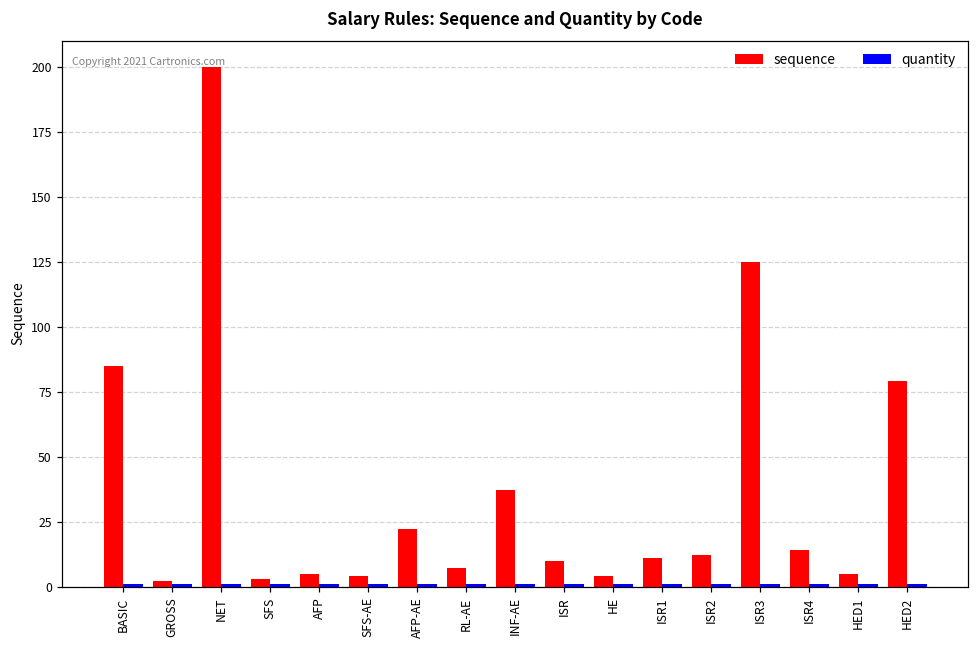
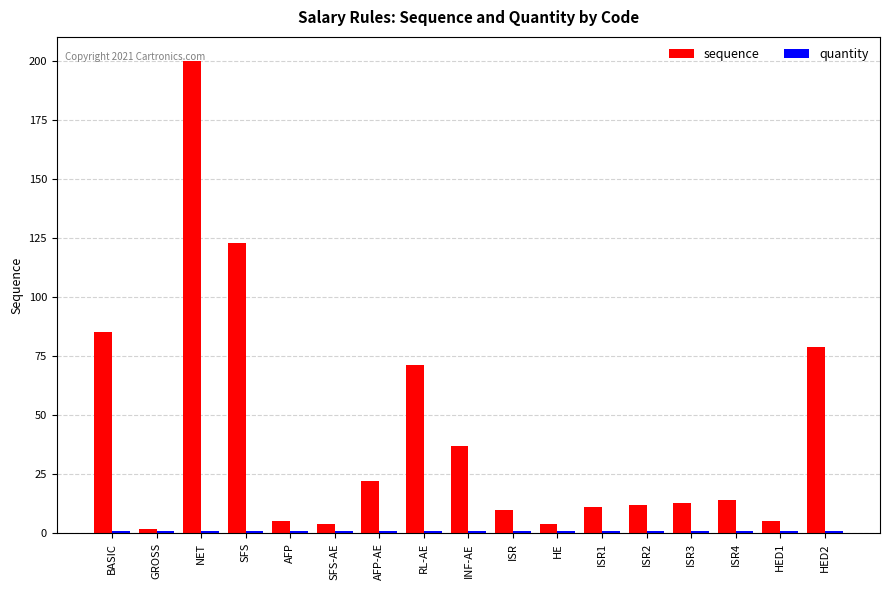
  {
    "sequence": {
      "BASIC": 85,
      "GROSS": 2,
-     "SFS": 3,
+     "SFS": 123,
      "AFP": 5,
      "SFS-AE": 4,
      "AFP-AE": 22,
-     "RL-AE": 7,
+     "RL-AE": 71,
      "INF-AE": 37,
      "ISR": 10,
      "HE": 4,
      "ISR1": 11,
      "ISR2": 12,
-     "ISR3": 125,
+     "ISR3": 13,
      "ISR4": 14,
      "HED1": 5,
      "HED2": 79
    }
  }
